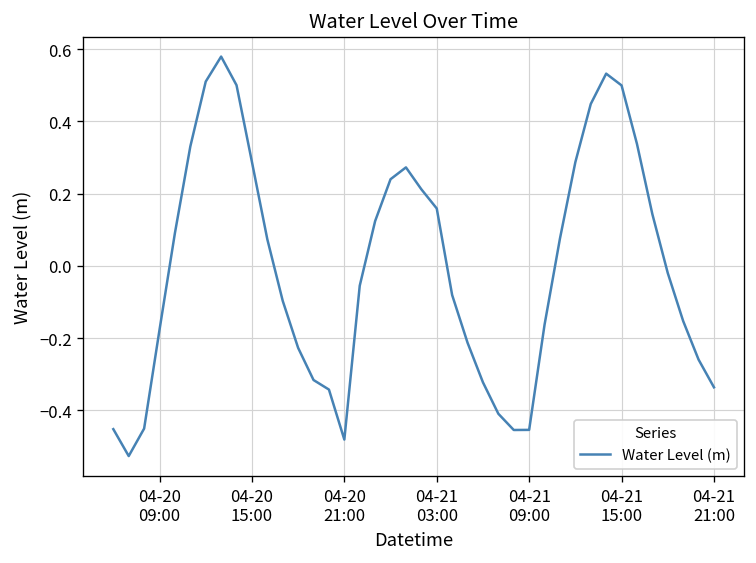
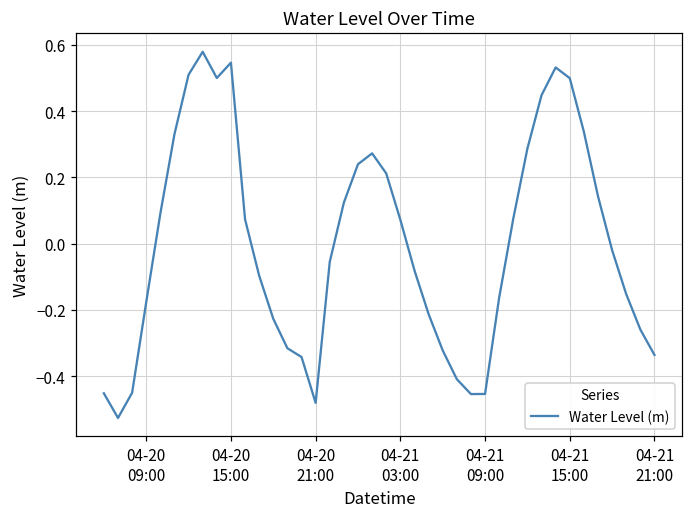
  {
    "04-20 09:00": -0.18,
-   "04-20 15:00": 0.29,
+   "04-20 15:00": 0.55,
    "04-20 21:00": -0.48,
-   "04-21 03:00": 0.16,
+   "04-21 03:00": 0.07,
    "04-21 09:00": -0.45,
    "04-21 15:00": 0.50,
    "04-21 21:00": -0.34
  }
